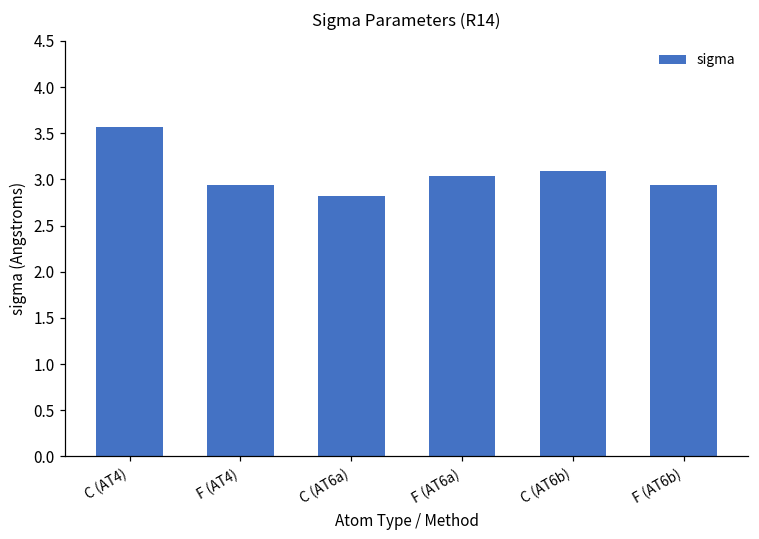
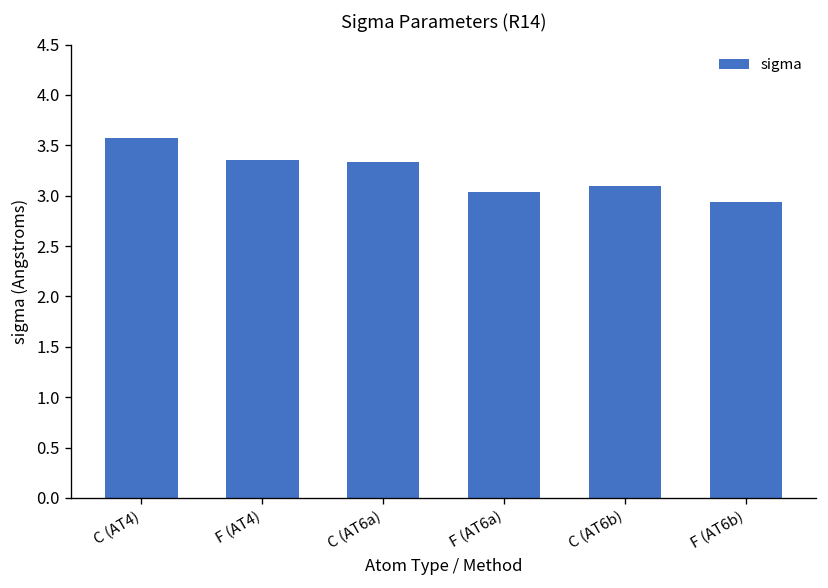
  {
    "C (AT4)": 3.6,
-   "F (AT4)": 2.9,
-   "C (AT6a)": 2.8,
+   "F (AT4)": 3.4,
+   "C (AT6a)": 3.3,
    "F (AT6a)": 3.0,
    "C (AT6b)": 3.1,
    "F (AT6b)": 2.9
  }
